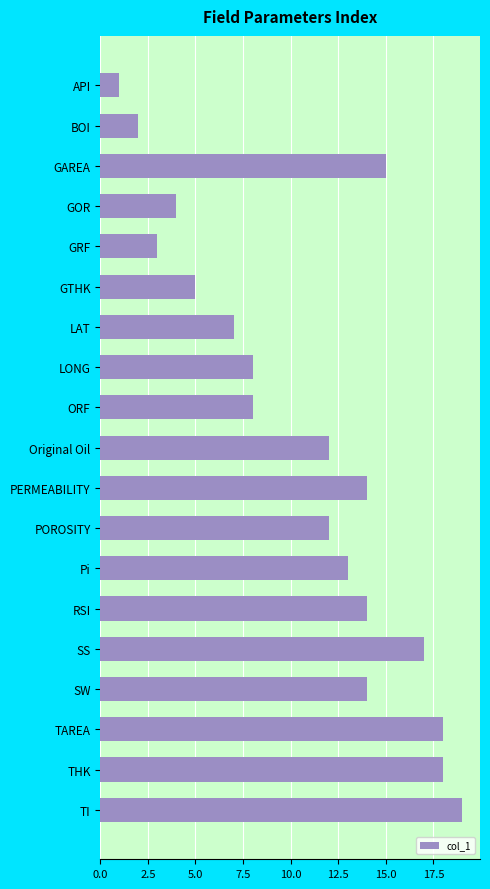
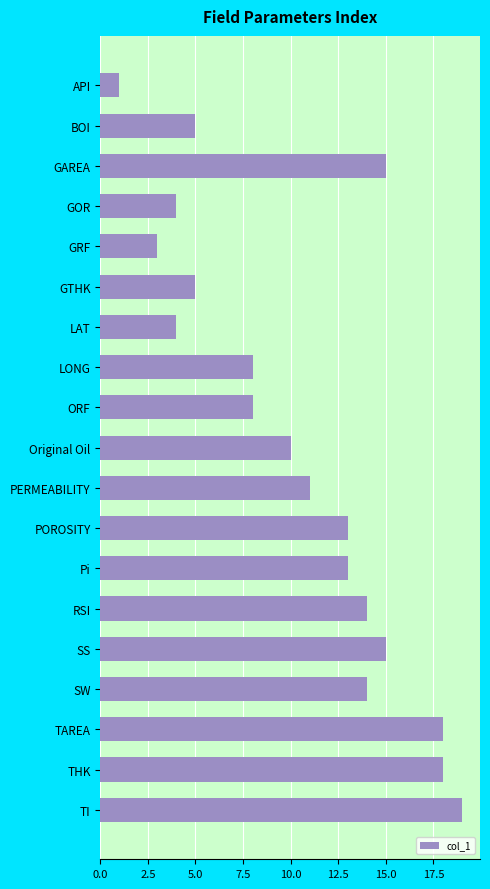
  {
    "API": 1,
-   "BOI": 2,
+   "BOI": 5,
    "GAREA": 15,
    "GOR": 4,
    "GRF": 3,
    "GTHK": 5,
-   "LAT": 7,
+   "LAT": 4,
    "LONG": 8,
    "ORF": 8,
-   "Original Oil": 12,
-   "PERMEABILITY": 14,
-   "POROSITY": 12,
+   "Original Oil": 10,
+   "PERMEABILITY": 11,
+   "POROSITY": 13,
    "Pi": 13,
    "RSI": 14,
-   "SS": 17,
+   "SS": 15,
    "SW": 14,
    "TAREA": 18,
    "THK": 18,
    "TI": 19
  }
